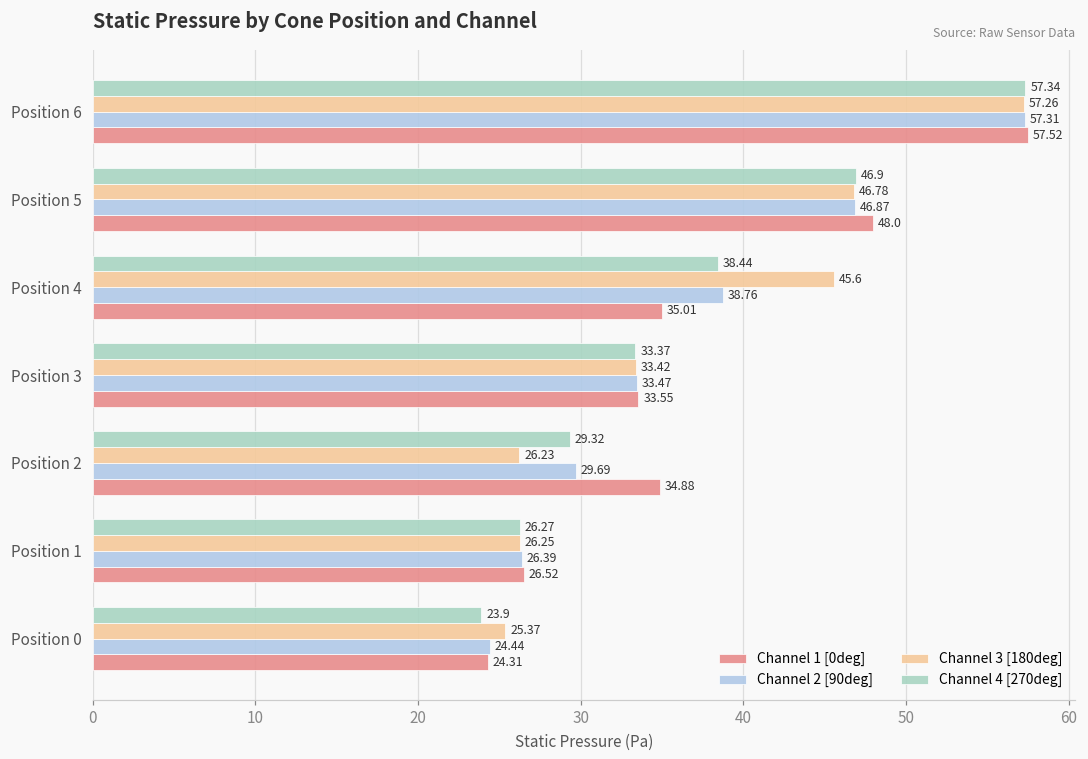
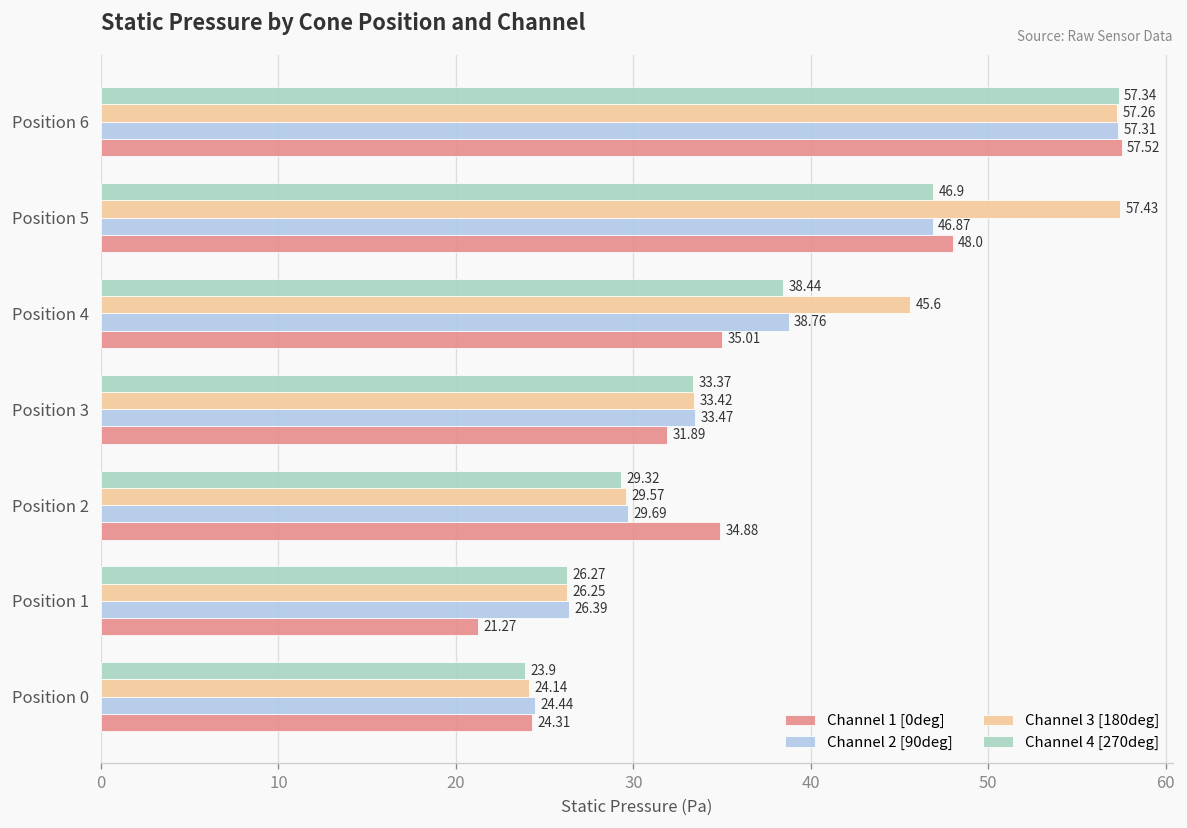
  {
    "Channel 1 [0deg]": {
      "Position 6": 57.52,
      "Position 5": 48.0,
      "Position 4": 35.01,
-     "Position 3": 33.55,
+     "Position 3": 31.89,
      "Position 2": 34.88,
-     "Position 1": 26.52,
+     "Position 1": 21.27,
      "Position 0": 24.31
    },
    "Channel 3 [180deg]": {
      "Position 6": 57.26,
-     "Position 5": 46.78,
+     "Position 5": 57.43,
      "Position 4": 45.6,
      "Position 3": 33.42,
-     "Position 2": 26.23,
+     "Position 2": 29.57,
      "Position 1": 26.25,
-     "Position 0": 25.37
+     "Position 0": 24.14
    }
  }
